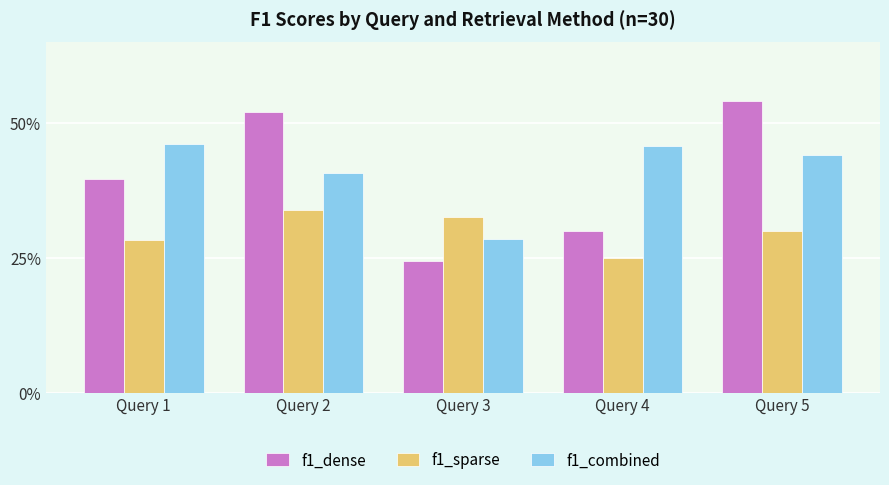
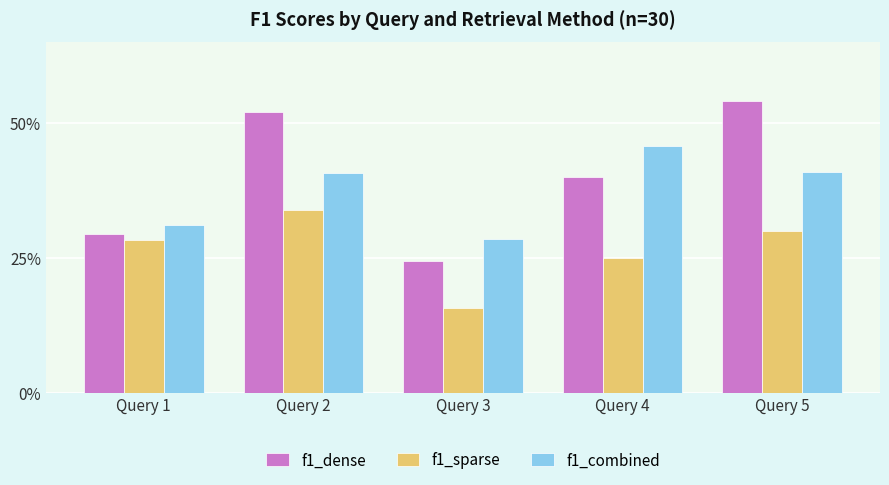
  {
    "f1_dense": {
-     "Query 1": "40%",
+     "Query 1": "29%",
      "Query 2": "52%",
      "Query 3": "24%",
-     "Query 4": "30%",
+     "Query 4": "40%",
      "Query 5": "54%"
    },
    "f1_sparse": {
      "Query 1": "28%",
      "Query 2": "34%",
-     "Query 3": "33%",
+     "Query 3": "16%",
      "Query 4": "25%",
      "Query 5": "30%"
    },
    "f1_combined": {
-     "Query 1": "46%",
+     "Query 1": "31%",
      "Query 2": "41%",
      "Query 3": "29%",
      "Query 4": "46%",
-     "Query 5": "44%"
+     "Query 5": "41%"
    }
  }
